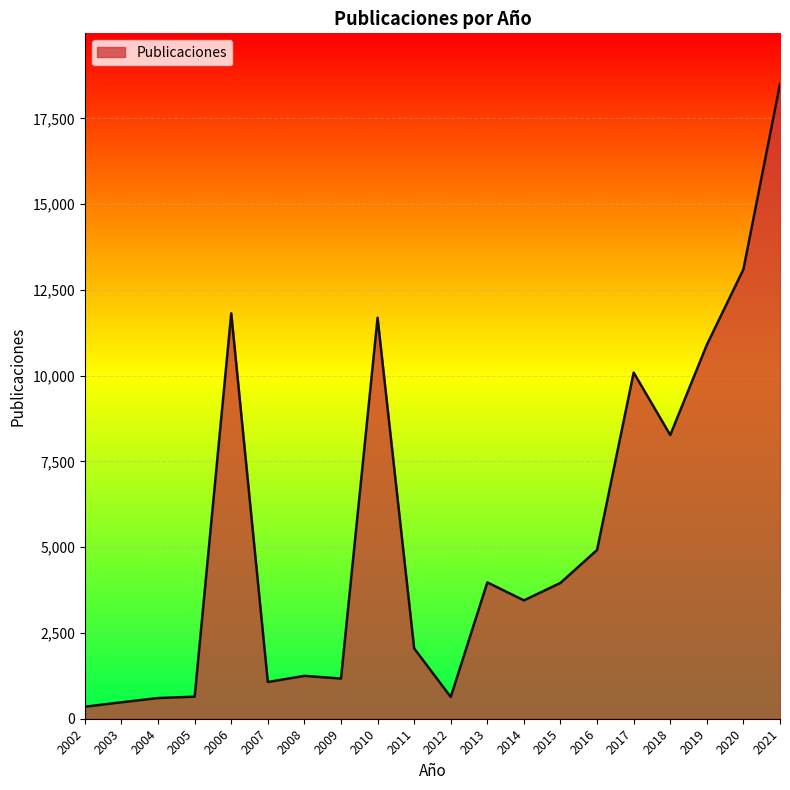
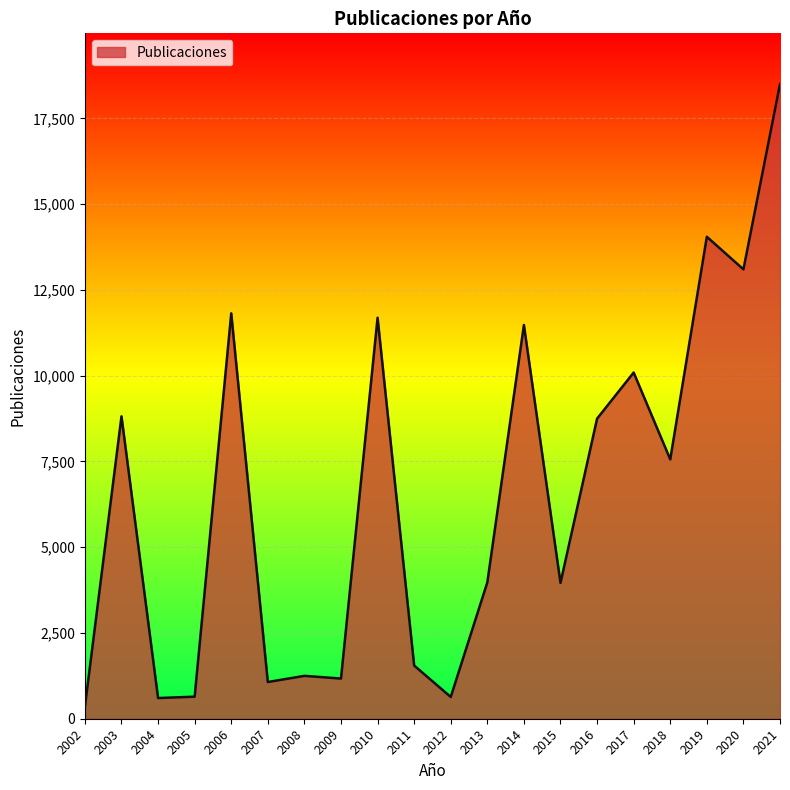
  {
    "2002": "400",
-   "2003": "500",
+   "2003": "8,800",
    "2004": "600",
    "2005": "600",
    "2006": "11,800",
    "2007": "1,100",
    "2008": "1,300",
    "2009": "1,200",
    "2010": "11,700",
-   "2011": "2,100",
+   "2011": "1,600",
    "2012": "600",
    "2013": "4,000",
-   "2014": "3,500",
+   "2014": "11,500",
    "2015": "4,000",
-   "2016": "4,900",
+   "2016": "8,700",
    "2017": "10,100",
-   "2018": "8,300",
-   "2019": "10,900",
+   "2018": "7,600",
+   "2019": "14,100",
    "2020": "13,100",
    "2021": "18,500"
  }
